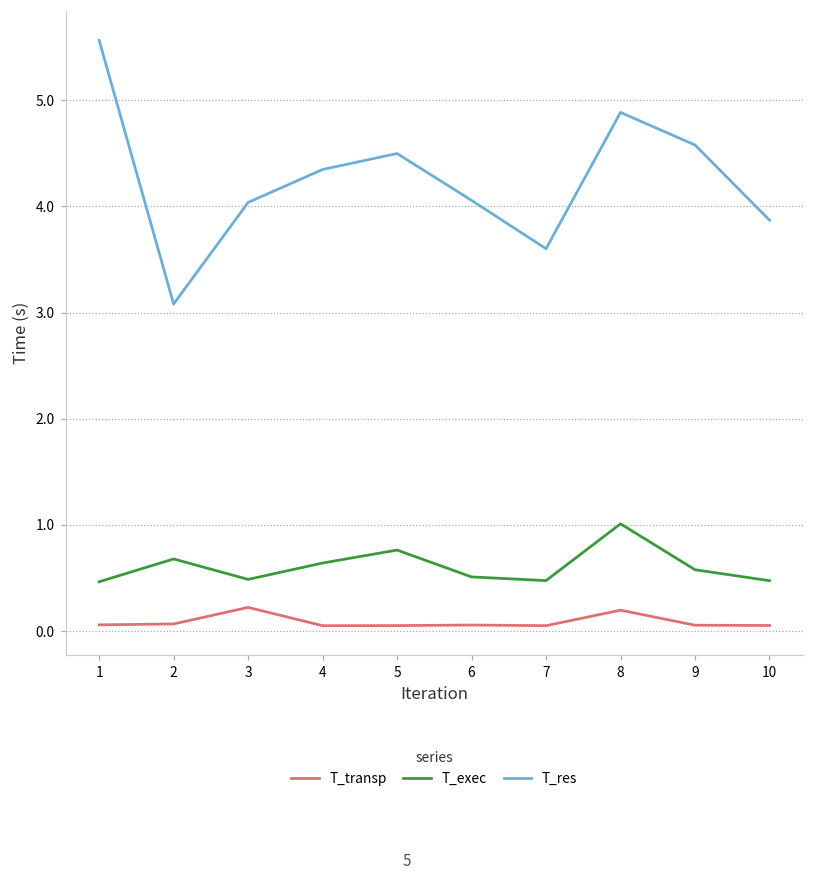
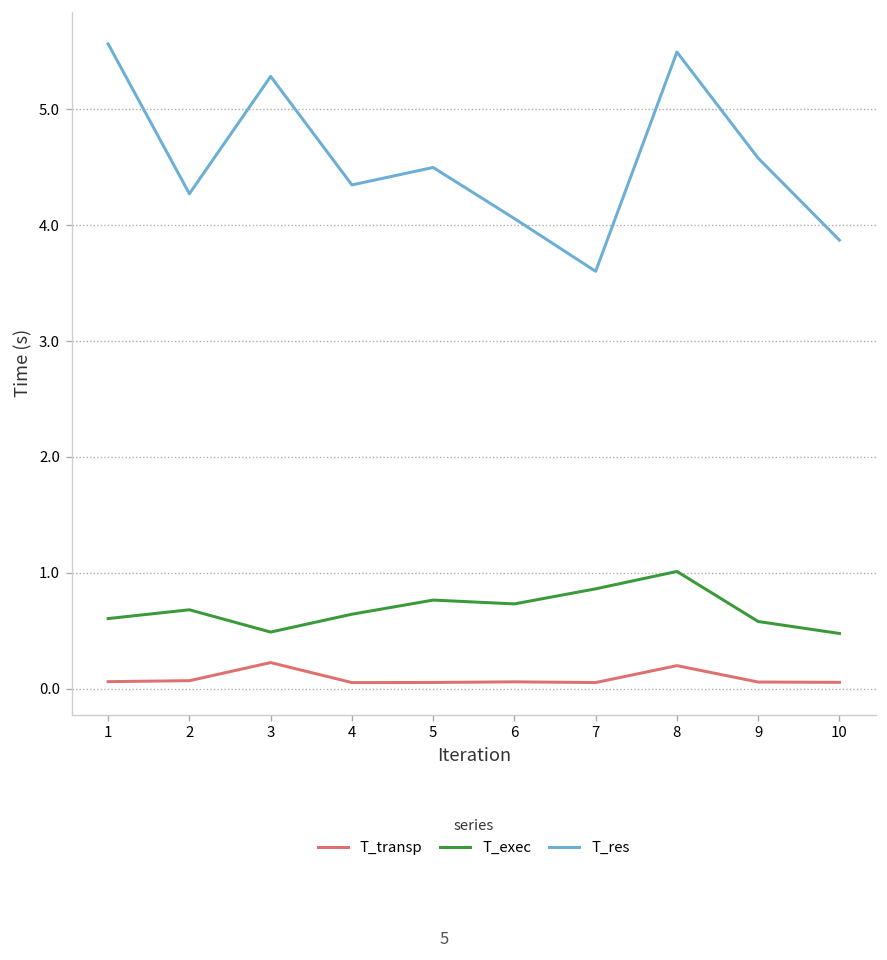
  {
    "T_transp": {
      "1": 0.1,
      "2": 0.1,
      "3": 0.2,
      "4": 0.1,
      "5": 0.1,
      "6": 0.1,
      "7": 0.1,
      "8": 0.2,
      "9": 0.1,
      "10": 0.1
    },
    "T_exec": {
-     "1": 0.5,
+     "1": 0.6,
      "2": 0.7,
      "3": 0.5,
      "4": 0.6,
      "5": 0.8,
-     "6": 0.5,
-     "7": 0.5,
+     "6": 0.7,
+     "7": 0.9,
      "8": 1.0,
      "9": 0.6,
      "10": 0.5
    },
    "T_res": {
      "1": 5.6,
-     "2": 3.1,
-     "3": 4.0,
+     "2": 4.3,
+     "3": 5.3,
      "4": 4.3,
      "5": 4.5,
      "6": 4.1,
      "7": 3.6,
-     "8": 4.9,
+     "8": 5.5,
      "9": 4.6,
      "10": 3.9
    }
  }
